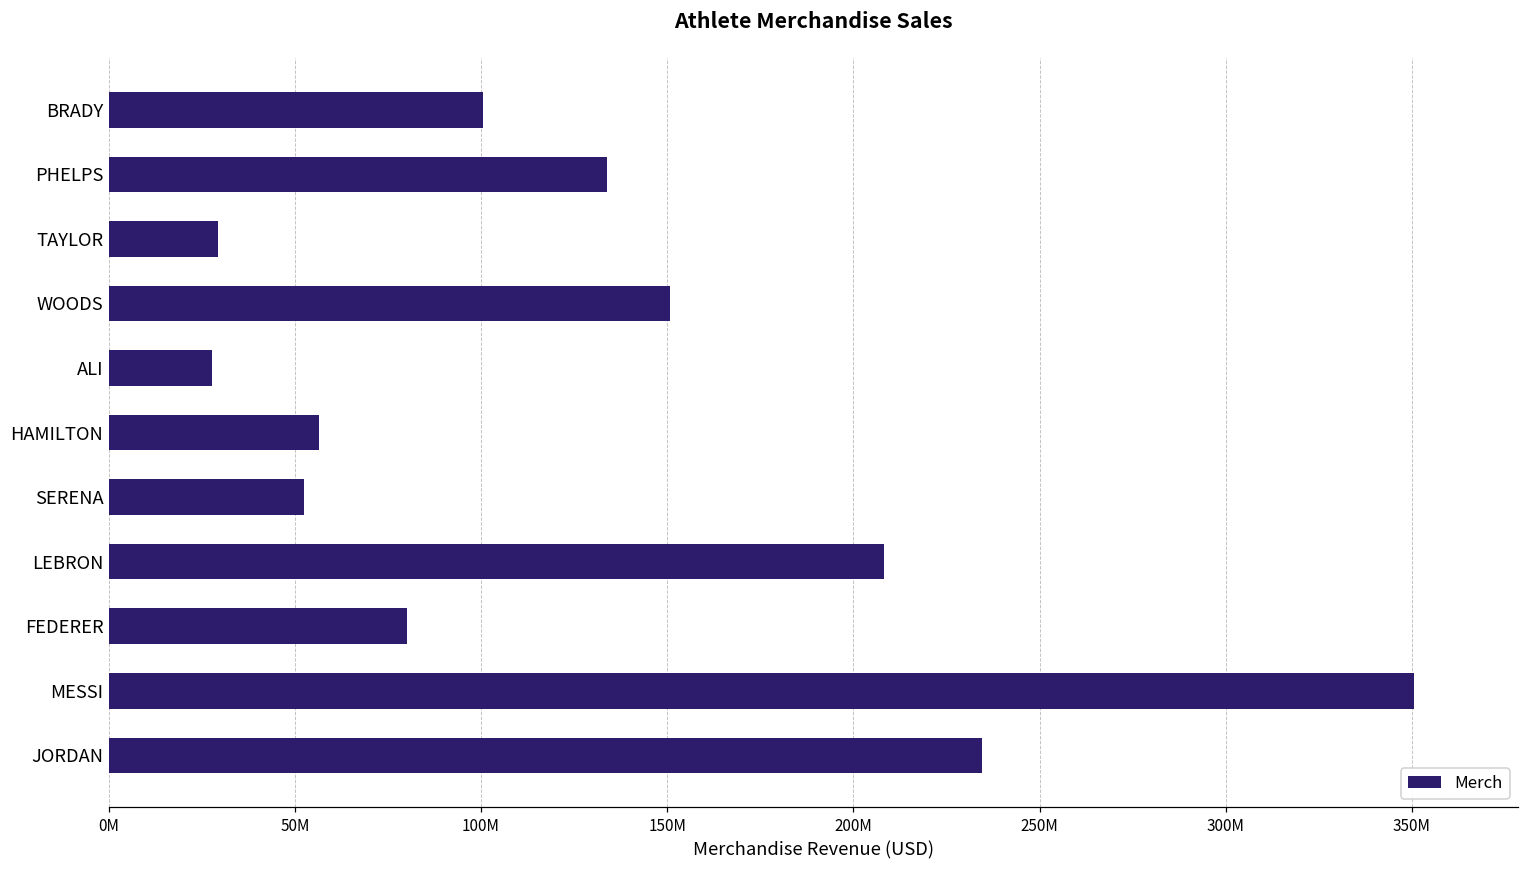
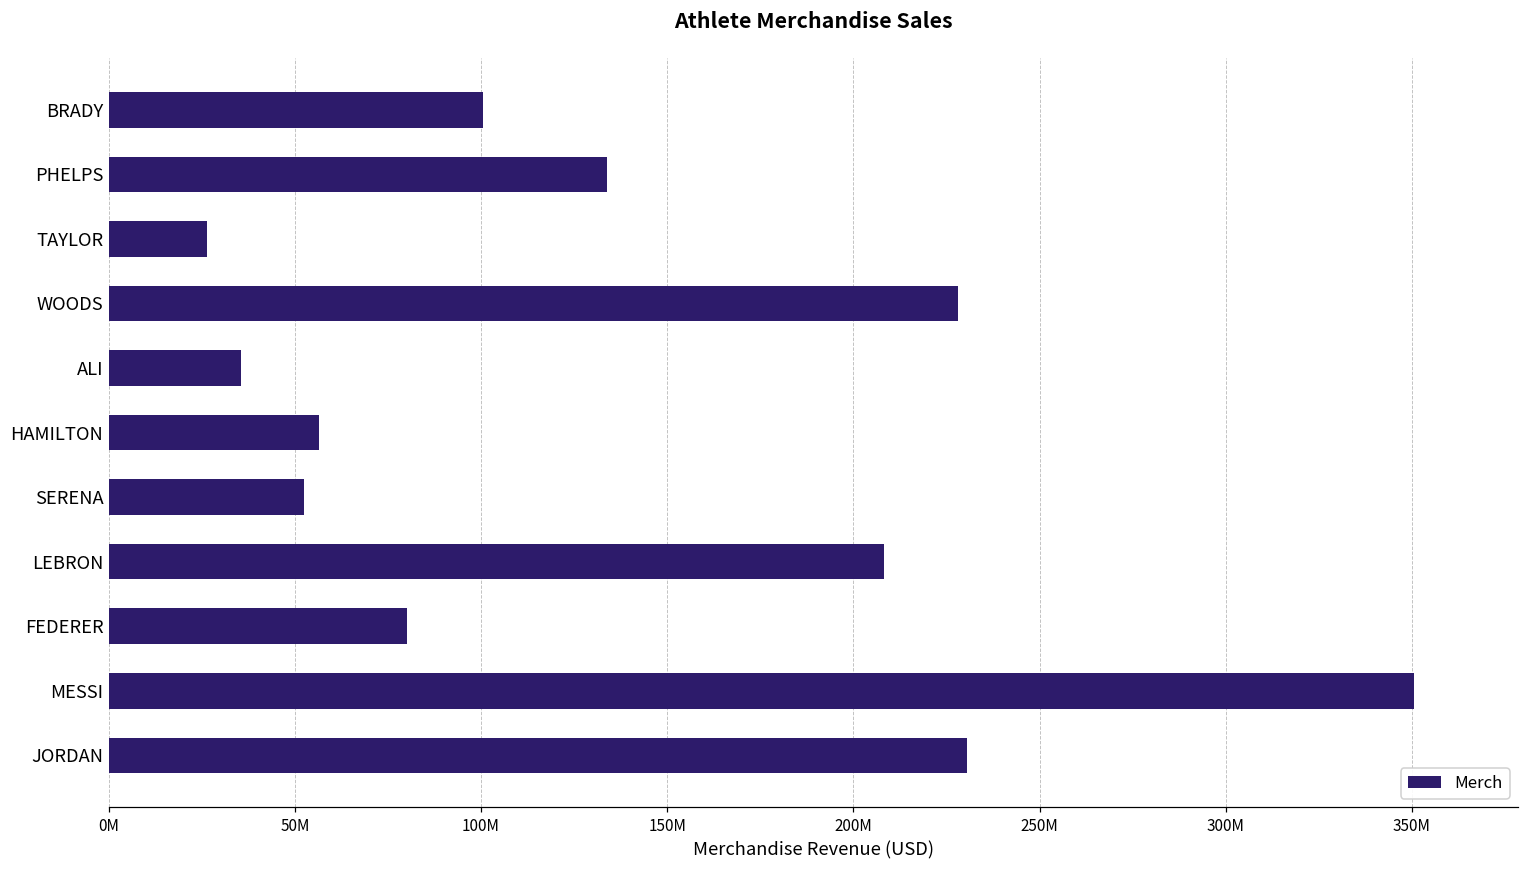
  {
    "BRADY": 101000000,
    "PHELPS": 134000000,
-   "TAYLOR": 29000000,
-   "WOODS": 151000000,
-   "ALI": 28000000,
+   "TAYLOR": 27000000,
+   "WOODS": 228000000,
+   "ALI": 36000000,
    "HAMILTON": 57000000,
    "SERENA": 53000000,
    "LEBRON": 208000000,
    "FEDERER": 80000000,
    "MESSI": 350000000,
-   "JORDAN": 235000000
+   "JORDAN": 230000000
  }
